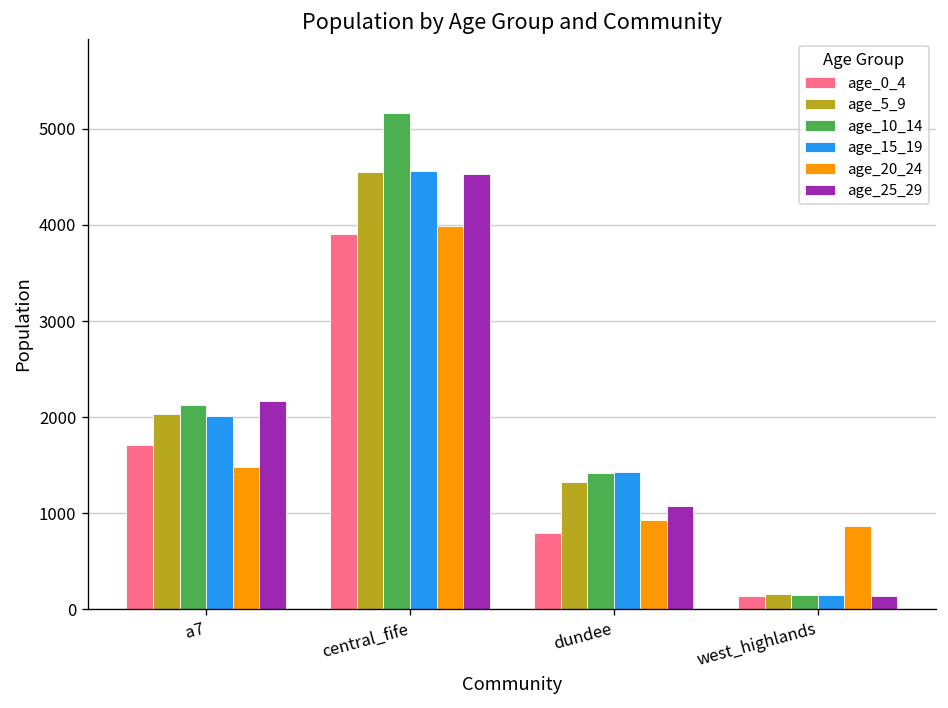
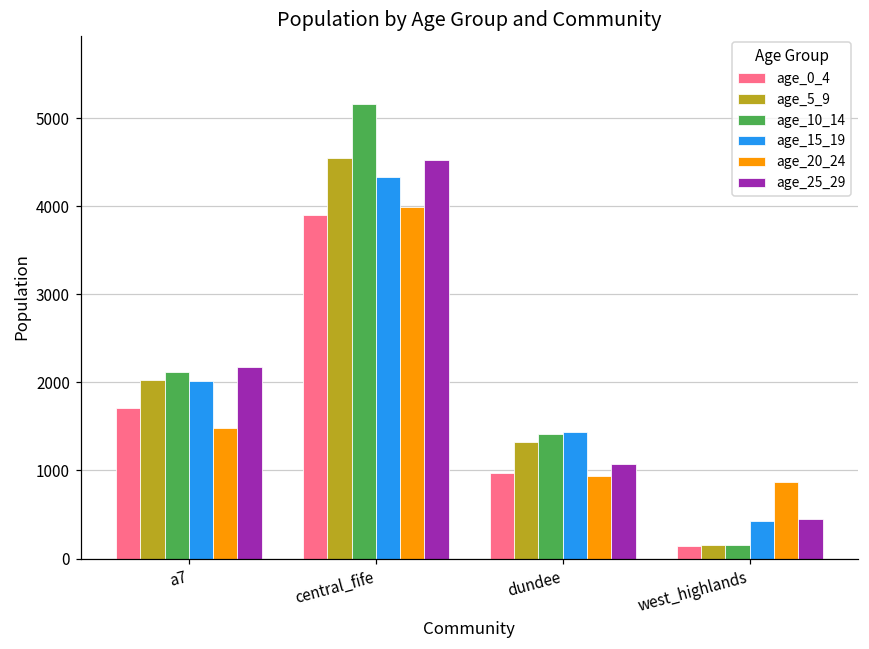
  {
    "age_0_4": {
      "a7": 1700,
      "central_fife": 3900,
-     "dundee": 800,
+     "dundee": 1000,
      "west_highlands": 100
    },
    "age_5_9": {
      "a7": 2000,
      "central_fife": 4600,
      "dundee": 1300,
      "west_highlands": 200
    },
    "age_10_14": {
      "a7": 2100,
      "central_fife": 5200,
      "dundee": 1400,
      "west_highlands": 200
    },
    "age_15_19": {
      "a7": 2000,
-     "central_fife": 4600,
+     "central_fife": 4300,
      "dundee": 1400,
-     "west_highlands": 100
+     "west_highlands": 400
    },
    "age_20_24": {
      "a7": 1500,
      "central_fife": 4000,
      "dundee": 900,
      "west_highlands": 900
    },
    "age_25_29": {
      "a7": 2200,
      "central_fife": 4500,
      "dundee": 1100,
-     "west_highlands": 100
+     "west_highlands": 400
    }
  }
